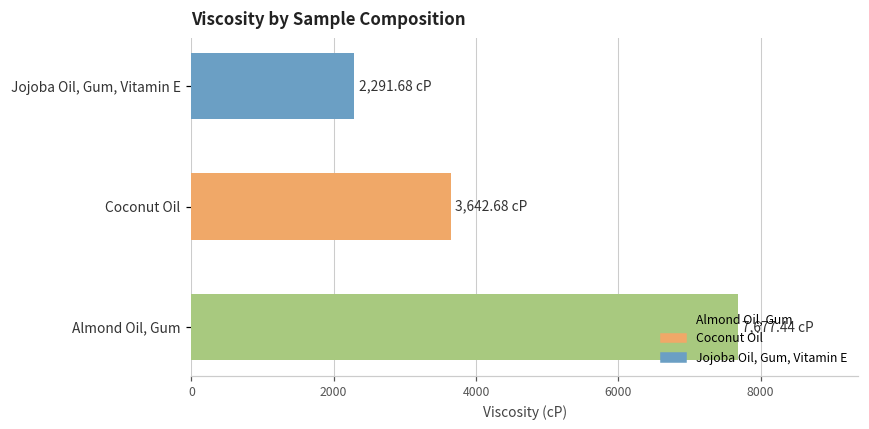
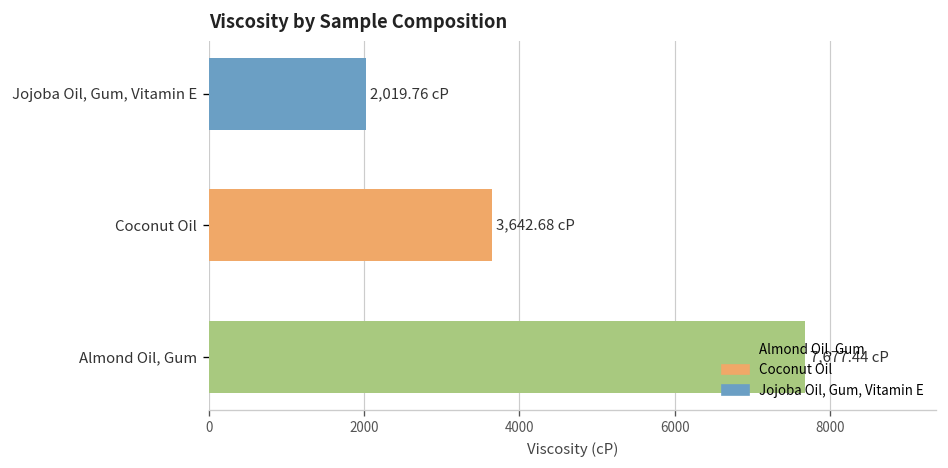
  {
-   "Jojoba Oil, Gum, Vitamin E": "2,291.68",
+   "Jojoba Oil, Gum, Vitamin E": "2,019.76",
    "Coconut Oil": "3,642.68",
    "Almond Oil, Gum": "7,677.44"
  }
